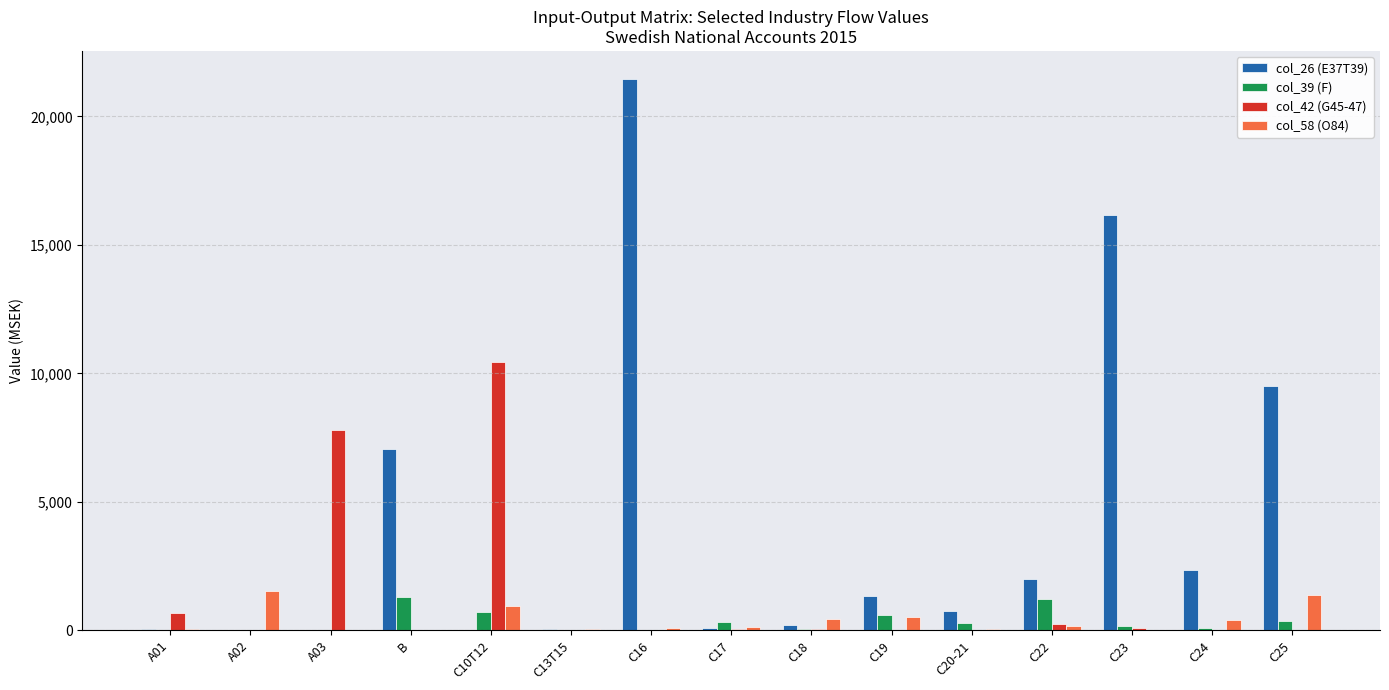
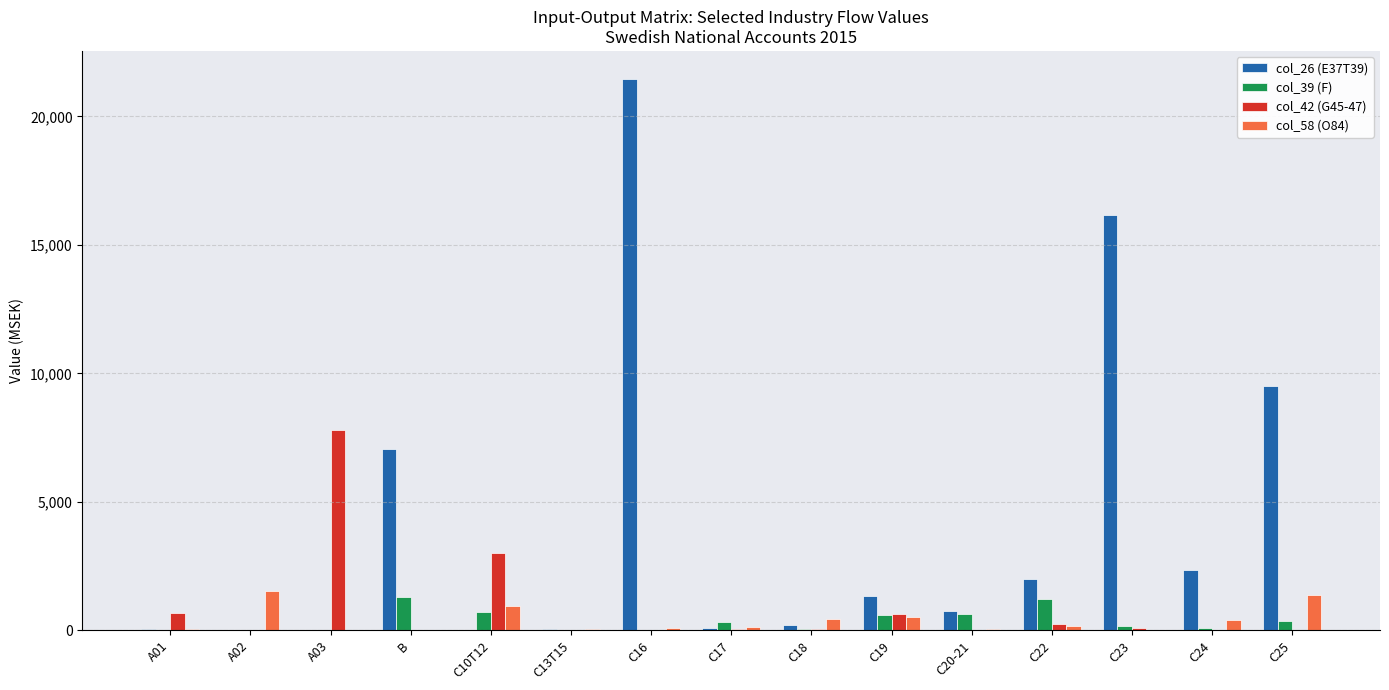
  {
    "col_26 (E37T39)": {
      "A03": "0",
      "B": "7,100",
      "C16": "21,500",
      "C18": "200",
      "C19": "1,300",
      "C20-21": "800",
      "C22": "2,000",
      "C23": "16,200",
      "C24": "2,400",
      "C25": "9,500"
    },
    "col_39 (F)": {
      "A01": "0",
      "A02": "0",
      "B": "1,300",
      "C10T12": "700",
      "C17": "300",
      "C19": "600",
-     "C20-21": "300",
+     "C20-21": "600",
      "C22": "1,200",
      "C23": "200",
      "C25": "300"
    },
    "col_42 (G45-47)": {
      "A01": "700",
      "A02": "0",
      "A03": "7,800",
      "B": "0",
-     "C10T12": "10,400",
-     "C19": "0",
+     "C10T12": "3,000",
+     "C19": "700",
      "C22": "300"
    },
    "col_58 (O84)": {
      "A02": "1,500",
      "C10T12": "900",
      "C17": "100",
      "C18": "400",
      "C19": "500",
      "C22": "200",
      "C24": "400",
      "C25": "1,400"
    }
  }
